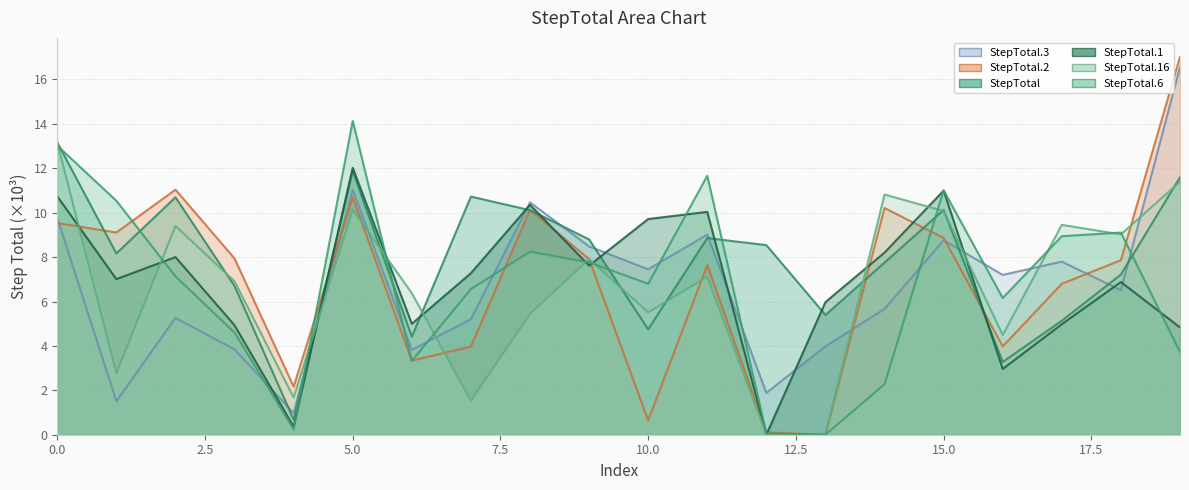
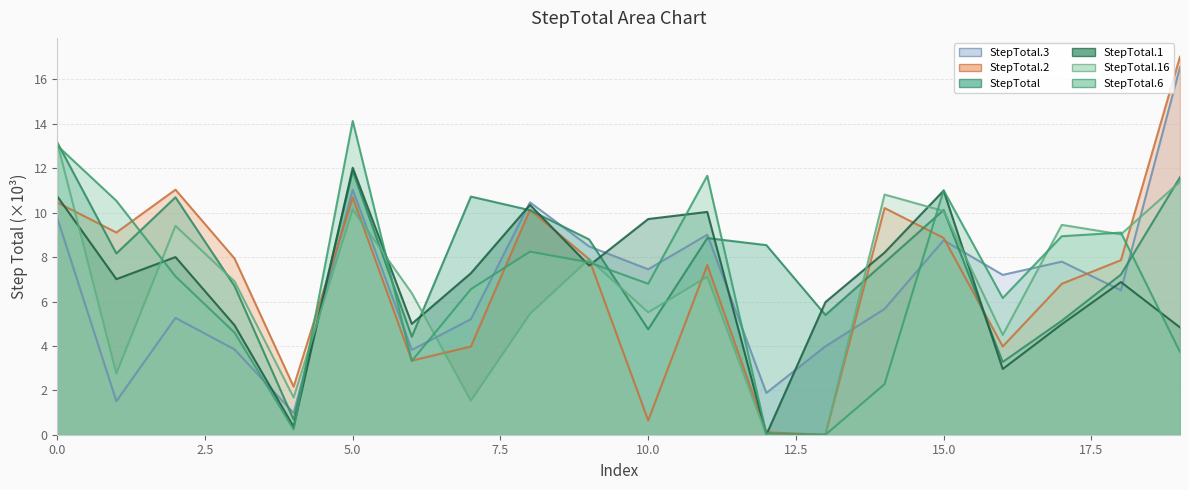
  {
    "StepTotal.2": {
-     "0.0": 9.5,
+     "0.0": 10.5,
      "5.0": 10.7,
      "10.0": 0.6
    }
  }
